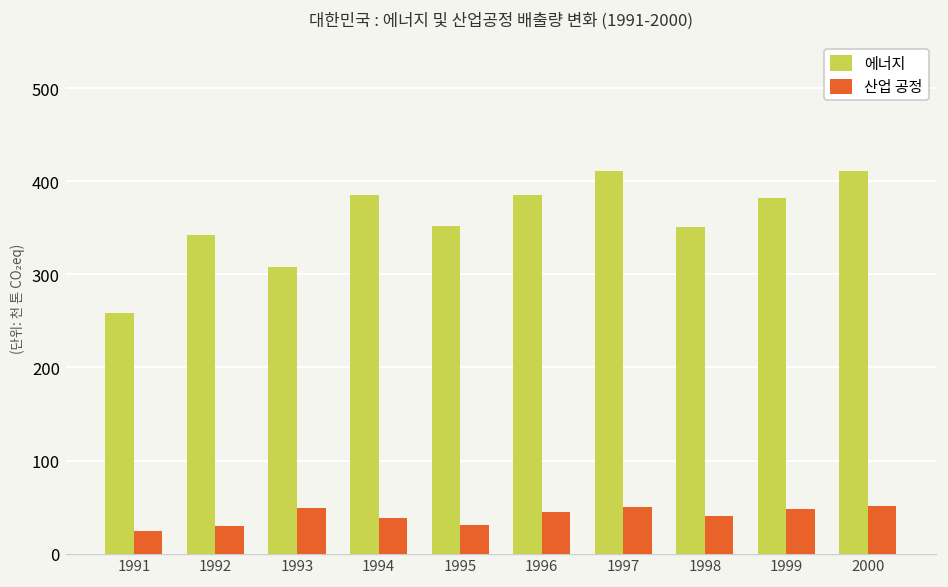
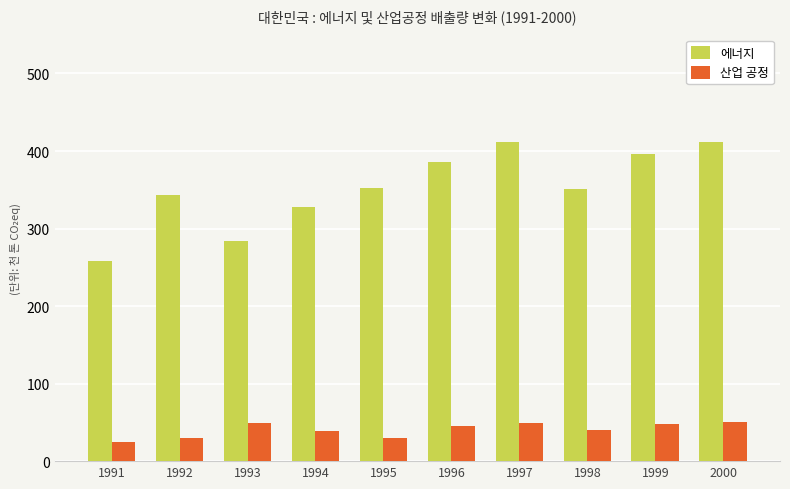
  {
    "에너지": {
      "1991": 260,
      "1992": 340,
-     "1993": 310,
-     "1994": 380,
+     "1993": 280,
+     "1994": 330,
      "1995": 350,
      "1996": 390,
      "1997": 410,
      "1998": 350,
-     "1999": 380,
+     "1999": 400,
      "2000": 410
    },
    "산업 공정": {
      "1991": 20,
      "1992": 30,
      "1993": 50,
      "1994": 40,
      "1995": 30,
      "1996": 40,
      "1997": 50,
      "1998": 40,
      "1999": 50,
      "2000": 50
    }
  }
